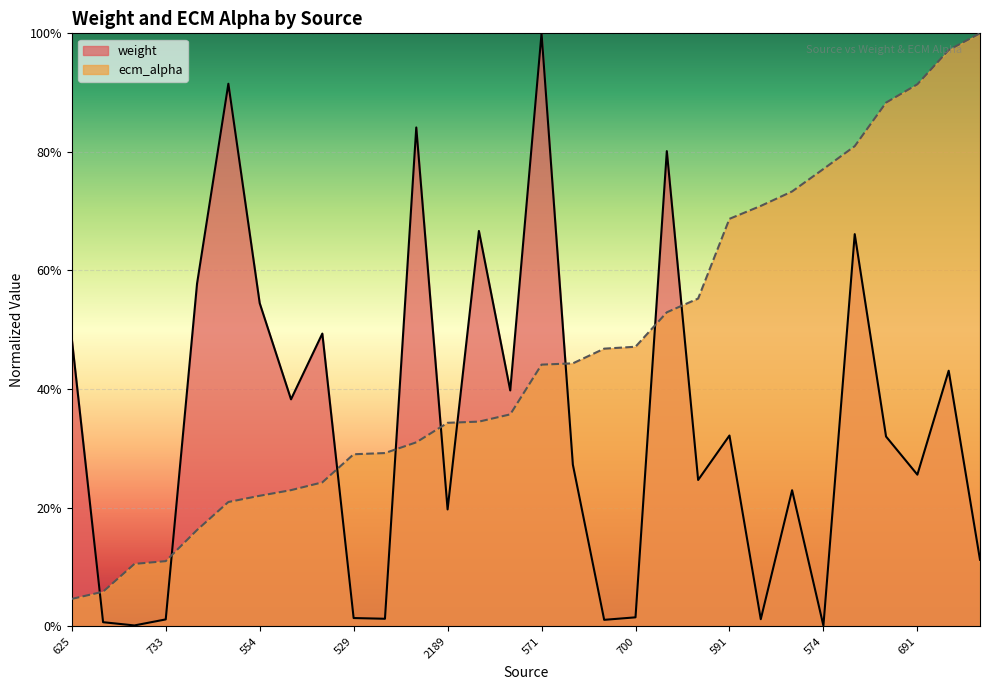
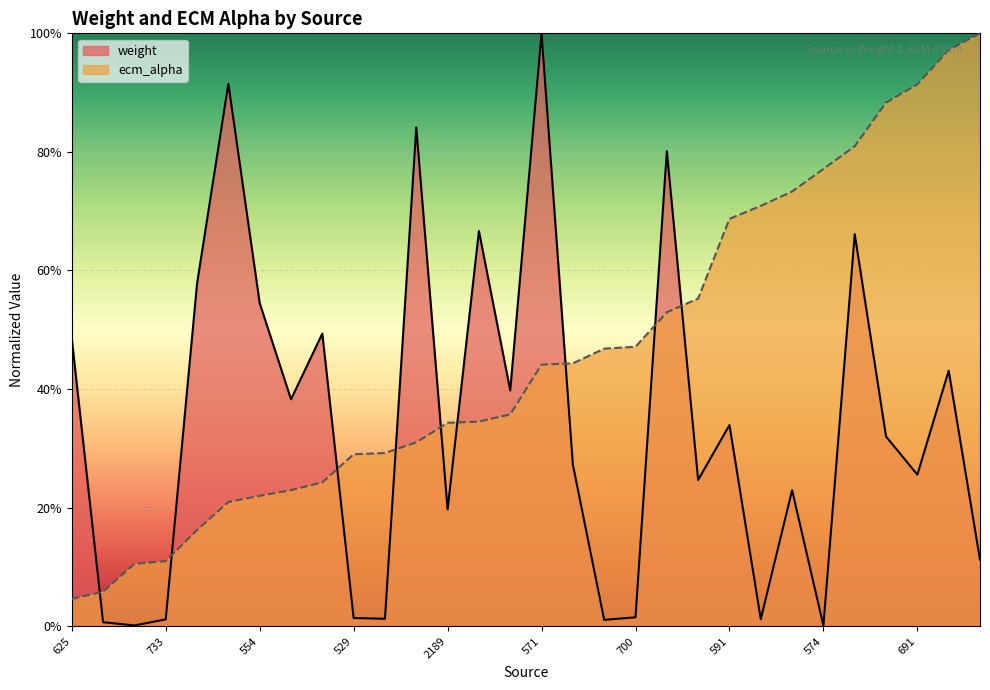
  {
    "weight": {
      "625": "48%",
      "733": "1%",
      "2189": "20%",
-     "591": "32%",
+     "591": "34%",
      "691": "26%"
    },
    "ecm_alpha": {
      "625": "5%",
      "733": "11%",
      "2189": "34%",
      "591": "69%",
      "691": "91%"
    }
  }
